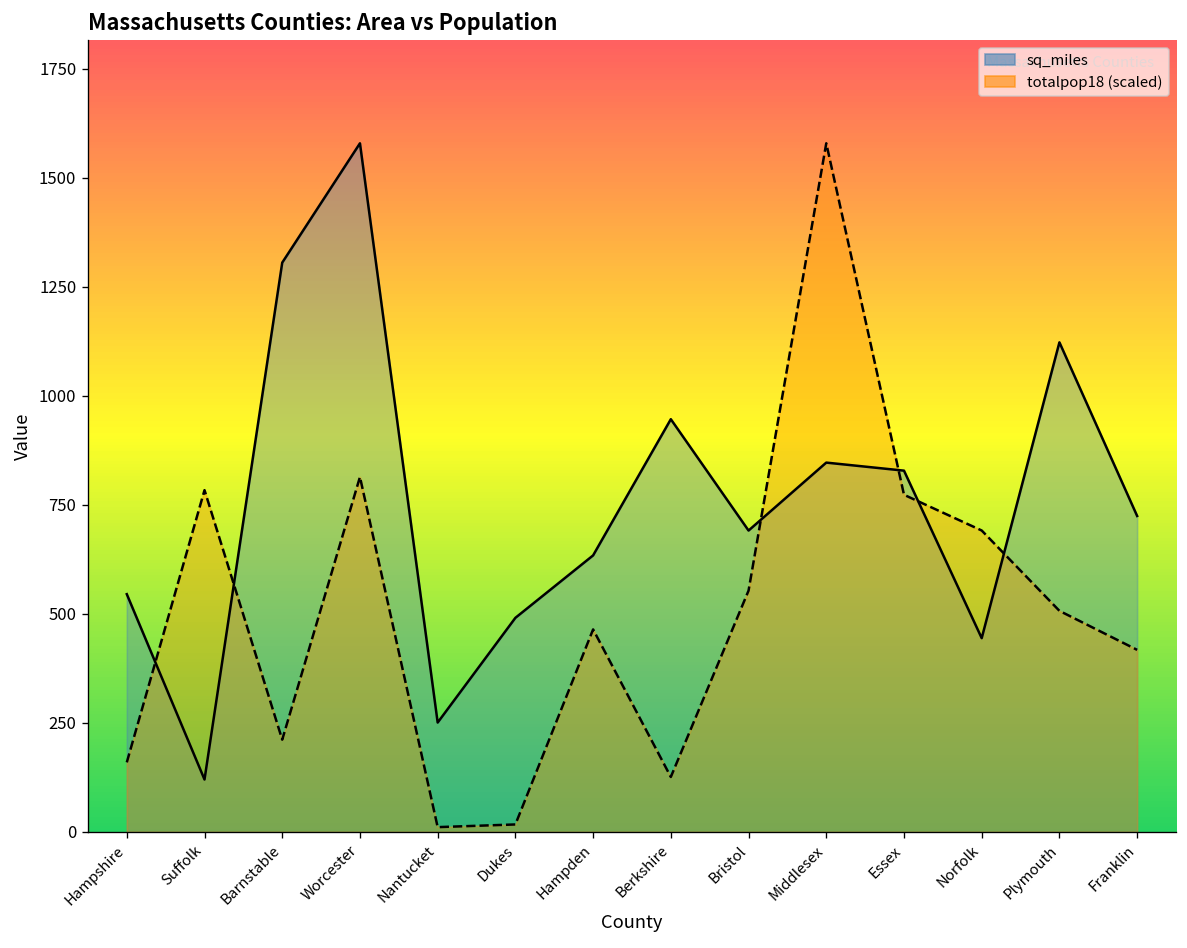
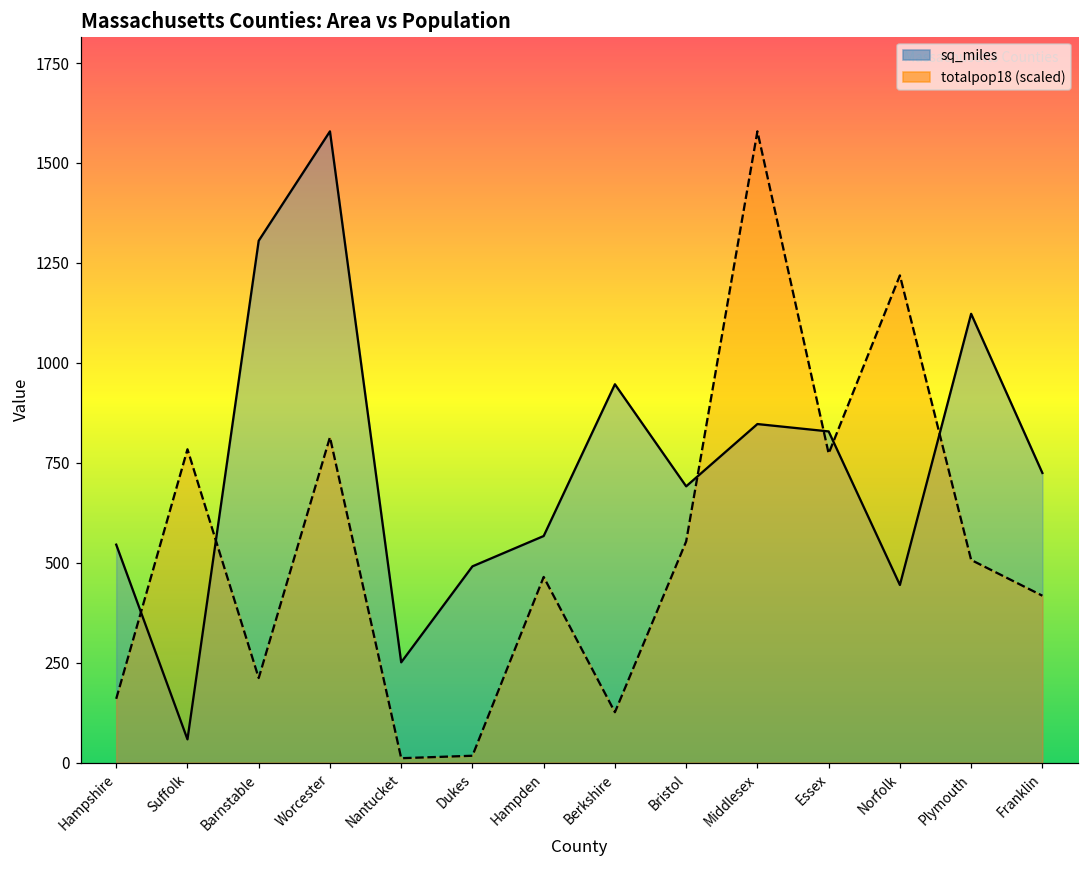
  {
    "sq_miles": {
      "Hampshire": 550,
-     "Suffolk": 120,
+     "Suffolk": 60,
      "Barnstable": 1310,
      "Worcester": 1580,
      "Nantucket": 250,
      "Dukes": 490,
-     "Hampden": 630,
+     "Hampden": 570,
      "Berkshire": 950,
      "Bristol": 690,
      "Middlesex": 850,
      "Essex": 830,
      "Norfolk": 440,
      "Plymouth": 1120,
      "Franklin": 720
    },
    "totalpop18 (scaled)": {
      "Hampshire": 160,
      "Suffolk": 780,
      "Barnstable": 210,
      "Worcester": 810,
      "Nantucket": 10,
      "Dukes": 20,
      "Hampden": 460,
      "Berkshire": 130,
      "Bristol": 550,
      "Middlesex": 1580,
      "Essex": 770,
-     "Norfolk": 690,
+     "Norfolk": 1220,
      "Plymouth": 510,
      "Franklin": 420
    }
  }
